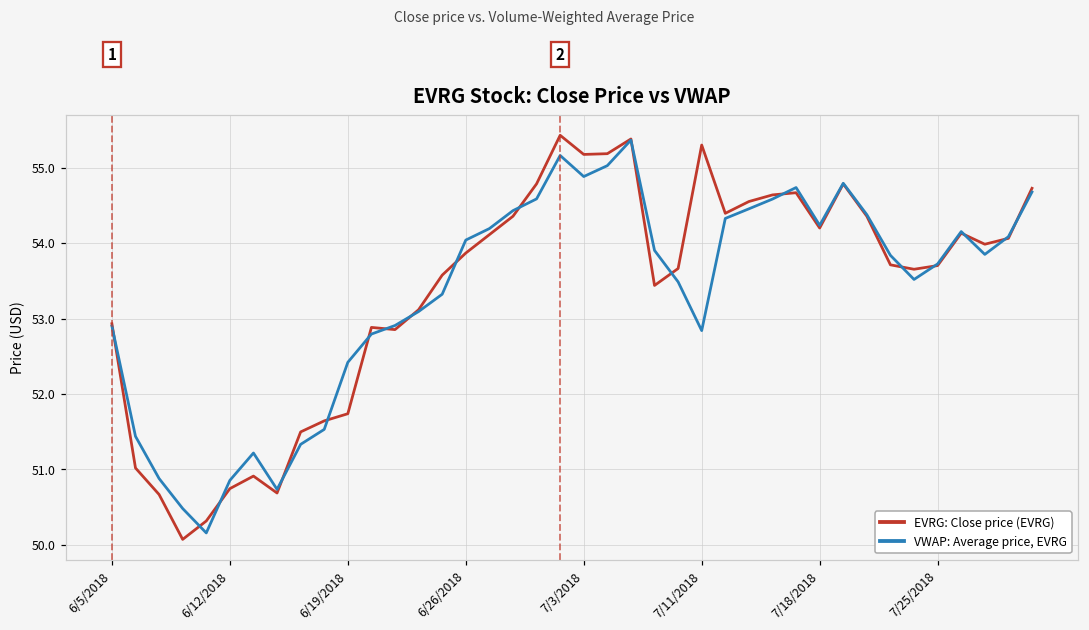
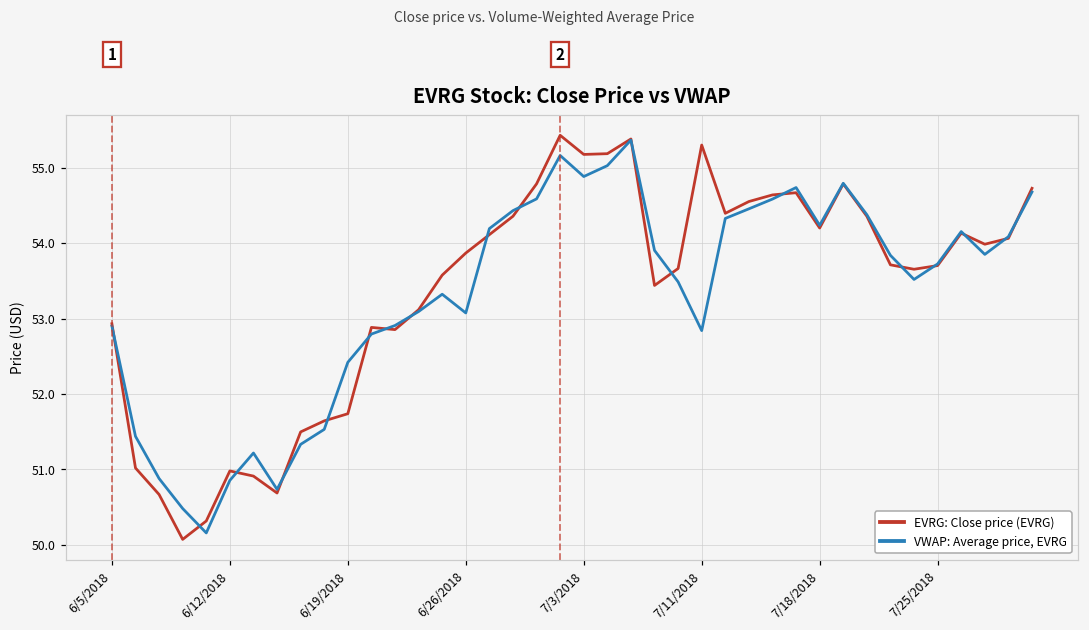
  {
    "EVRG: Close price (EVRG)": {
-     "6/12/2018": 50.7,
+     "6/12/2018": 51.0,
      "6/19/2018": 51.7,
      "6/26/2018": 53.9,
      "7/3/2018": 55.2,
      "7/11/2018": 55.3
    },
    "VWAP: Average price, EVRG": {
      "6/12/2018": 50.9,
      "6/19/2018": 52.4,
-     "6/26/2018": 54.0,
+     "6/26/2018": 53.1,
      "7/3/2018": 54.9,
      "7/11/2018": 52.8
    }
  }
